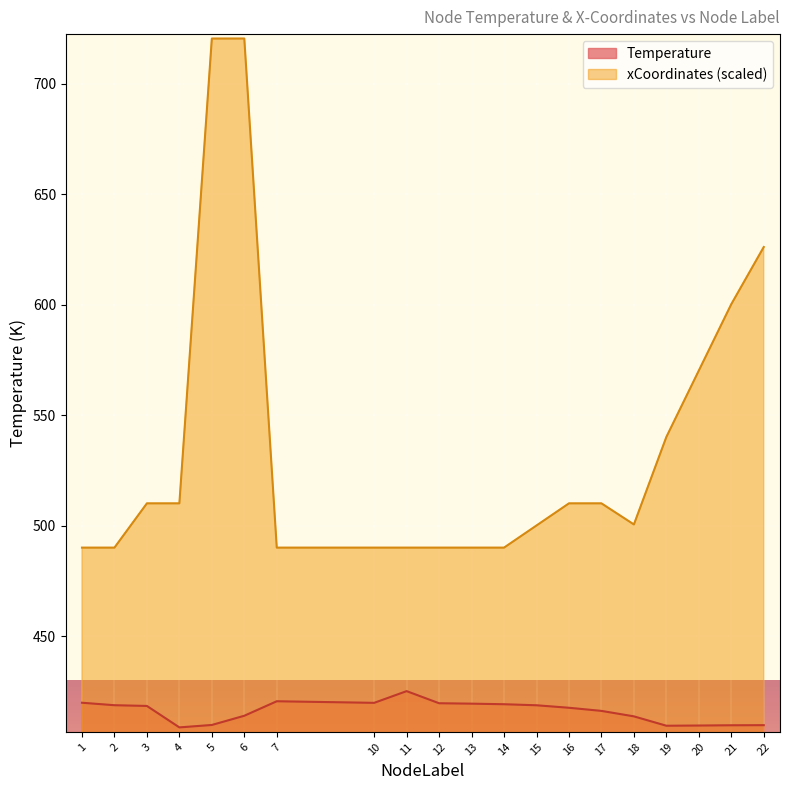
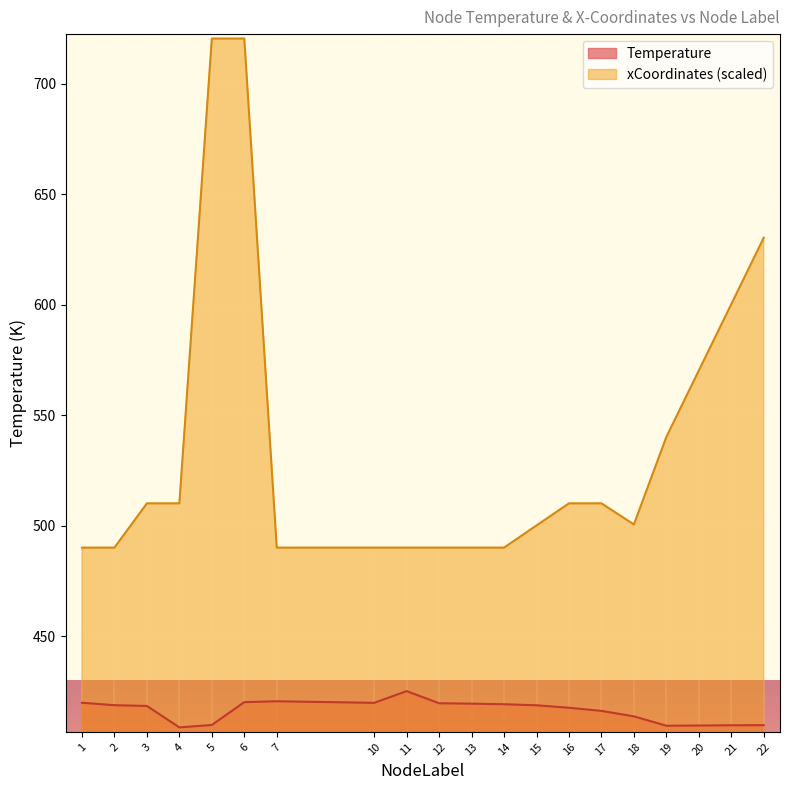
  {
    "Temperature": {
      "1": 420,
      "2": 419,
      "3": 418,
      "4": 409,
      "5": 410,
-     "6": 414,
+     "6": 420,
      "7": 421,
      "10": 420,
      "11": 425,
      "12": 420,
      "13": 420,
      "14": 419,
      "15": 419,
      "16": 418,
      "17": 416,
      "18": 414,
      "19": 410,
      "20": 410,
      "21": 410,
      "22": 410
    },
    "xCoordinates (scaled)": {
      "1": 490,
      "2": 490,
      "3": 510,
      "4": 510,
      "5": 721,
      "6": 721,
      "7": 490,
      "10": 490,
      "11": 490,
      "12": 490,
      "13": 490,
      "14": 490,
      "15": 500,
      "16": 510,
      "17": 510,
      "18": 501,
      "19": 540,
      "20": 570,
      "21": 600,
-     "22": 626
+     "22": 630
    }
  }
